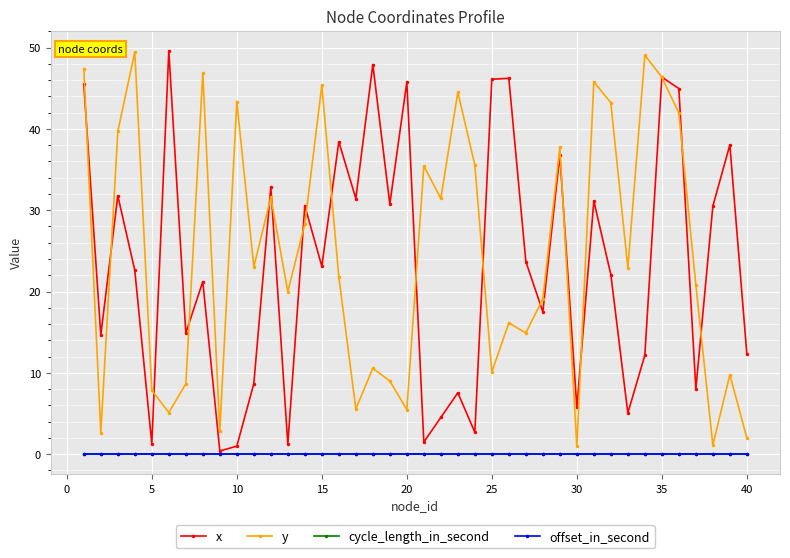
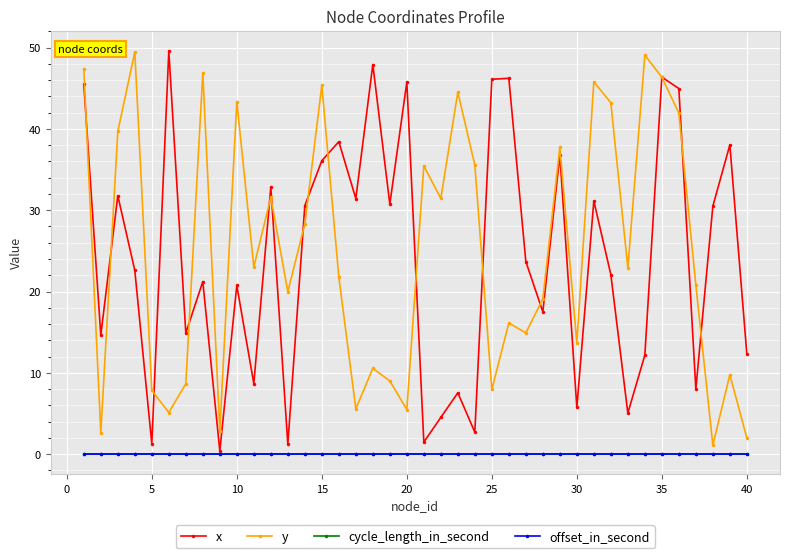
  {
    "x": {
      "5": 1,
-     "10": 1,
-     "15": 23,
+     "10": 21,
+     "15": 36,
      "20": 46,
      "25": 46,
      "30": 6,
      "40": 12
    },
    "y": {
      "5": 8,
      "10": 43,
      "15": 45,
      "20": 5,
-     "25": 10,
-     "30": 1,
+     "25": 8,
+     "30": 14,
      "40": 2
    },
    "offset_in_second": {
      "5": 0,
      "10": 0,
      "15": 0,
      "20": 0,
      "25": 0,
      "30": 0,
      "35": 0,
      "40": 0
    }
  }
